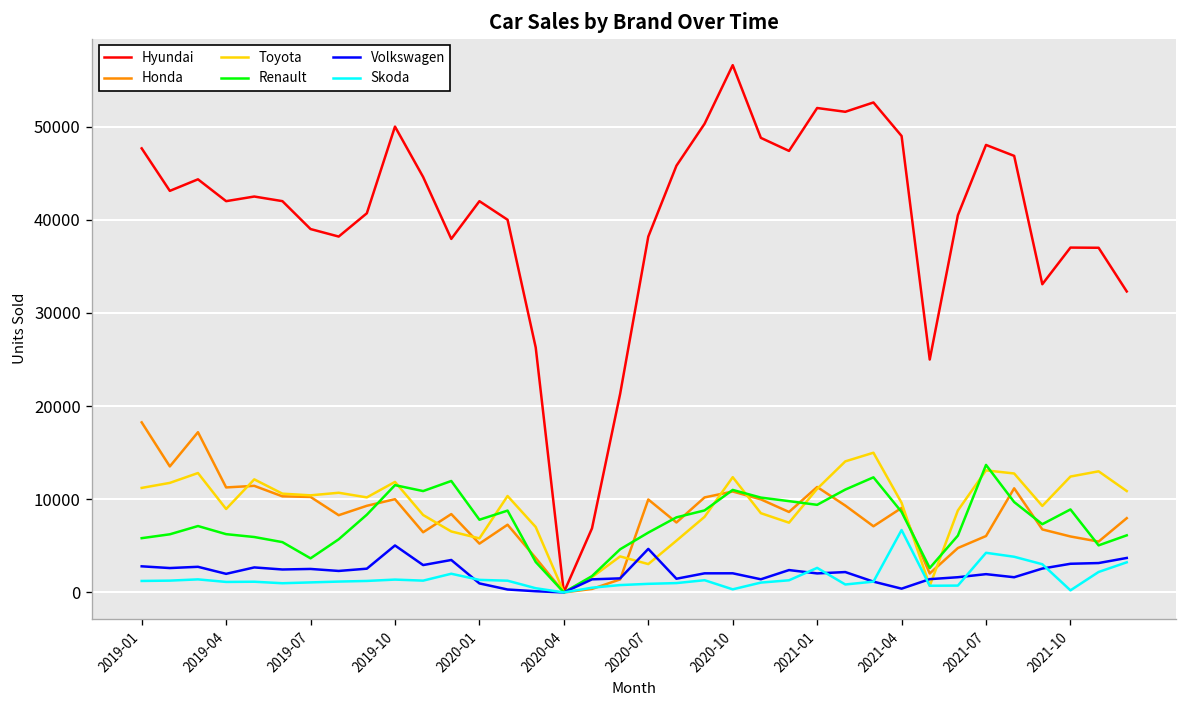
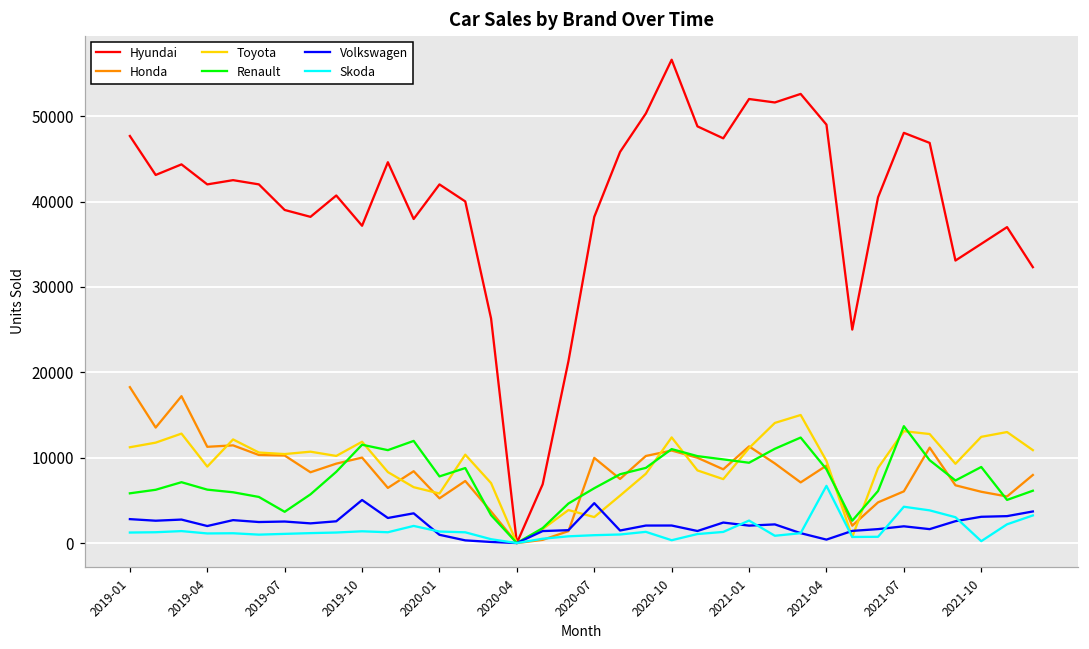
  {
    "Hyundai": {
      "2019-01": 48000,
      "2019-04": 42000,
      "2019-07": 39000,
-     "2019-10": 50000,
+     "2019-10": 37000,
      "2020-01": 42000,
      "2020-07": 38000,
      "2020-10": 57000,
      "2021-01": 52000,
      "2021-04": 49000,
      "2021-07": 48000,
-     "2021-10": 37000
+     "2021-10": 35000
    },
    "Honda": {
      "2019-01": 18000,
      "2019-04": 11000,
      "2019-10": 10000,
      "2020-01": 5000,
      "2020-07": 10000,
      "2021-04": 9000,
      "2021-07": 6000,
      "2021-10": 6000
    },
    "Toyota": {
      "2019-01": 11000,
      "2019-04": 9000,
      "2019-10": 12000,
      "2020-01": 6000,
      "2020-07": 3000,
      "2020-10": 12000,
      "2021-04": 10000,
      "2021-07": 13000,
      "2021-10": 12000
    },
    "Renault": {
      "2019-01": 6000,
      "2019-04": 6000,
      "2019-07": 4000,
      "2019-10": 12000,
      "2020-01": 8000,
      "2020-07": 6000,
      "2021-01": 9000,
      "2021-04": 9000,
      "2021-07": 14000,
      "2021-10": 9000
    },
    "Volkswagen": {
      "2019-01": 3000,
      "2019-04": 2000,
      "2019-07": 3000,
      "2019-10": 5000,
      "2020-01": 1000,
      "2020-07": 5000,
      "2020-10": 2000,
      "2021-01": 2000,
      "2021-04": 0,
      "2021-07": 2000,
      "2021-10": 3000
    },
    "Skoda": {
      "2019-01": 1000,
      "2019-04": 1000,
      "2019-07": 1000,
      "2019-10": 1000,
      "2020-01": 1000,
      "2020-07": 1000,
      "2020-10": 0,
      "2021-01": 3000,
      "2021-04": 7000,
      "2021-07": 4000,
      "2021-10": 0
    }
  }
